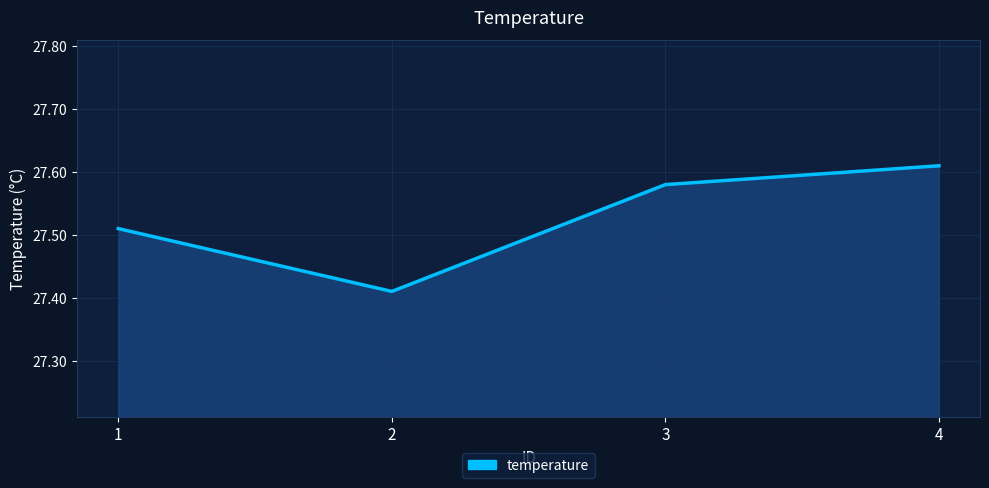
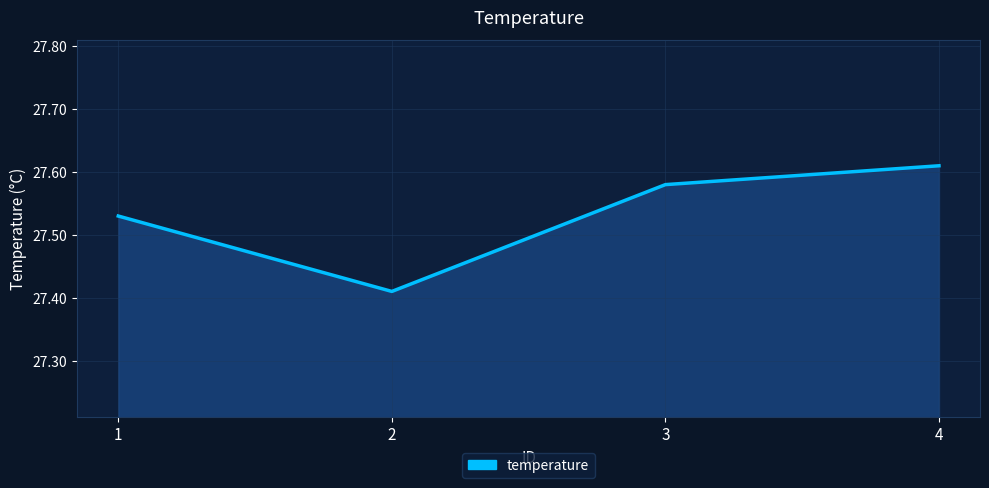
  {
-   "1": 27.51,
+   "1": 27.53,
    "2": 27.41,
    "3": 27.58,
    "4": 27.61
  }
